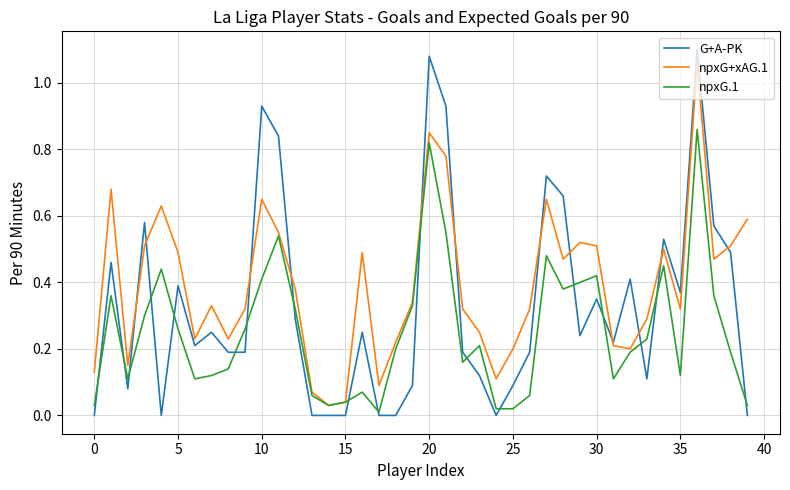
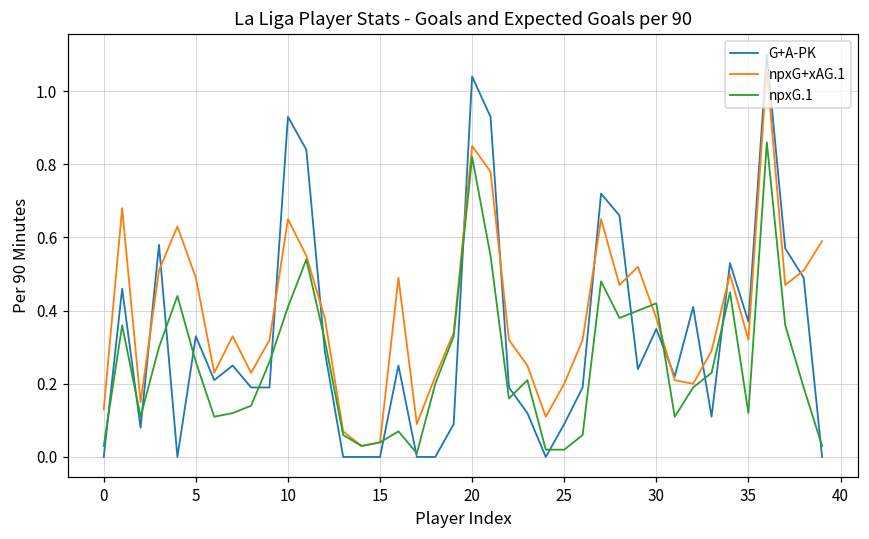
  {
    "G+A-PK": {
      "0": 0.00,
-     "5": 0.39,
+     "5": 0.33,
      "10": 0.93,
      "15": 0.00,
-     "20": 1.08,
+     "20": 1.04,
      "25": 0.09,
      "30": 0.35,
      "35": 0.37
    },
    "npxG+xAG.1": {
      "0": 0.13,
      "5": 0.49,
      "10": 0.65,
      "20": 0.85,
      "25": 0.20,
-     "30": 0.51,
+     "30": 0.38,
      "35": 0.32
    },
    "npxG.1": {
      "0": 0.03,
      "5": 0.26,
      "10": 0.41,
      "20": 0.82,
      "25": 0.02,
      "30": 0.42,
      "35": 0.12
    }
  }
